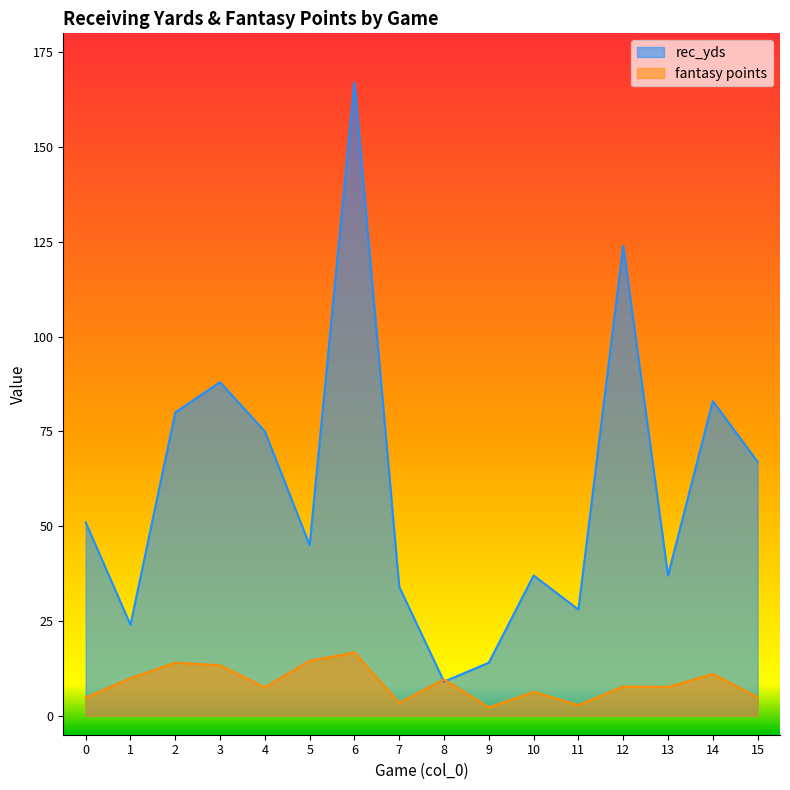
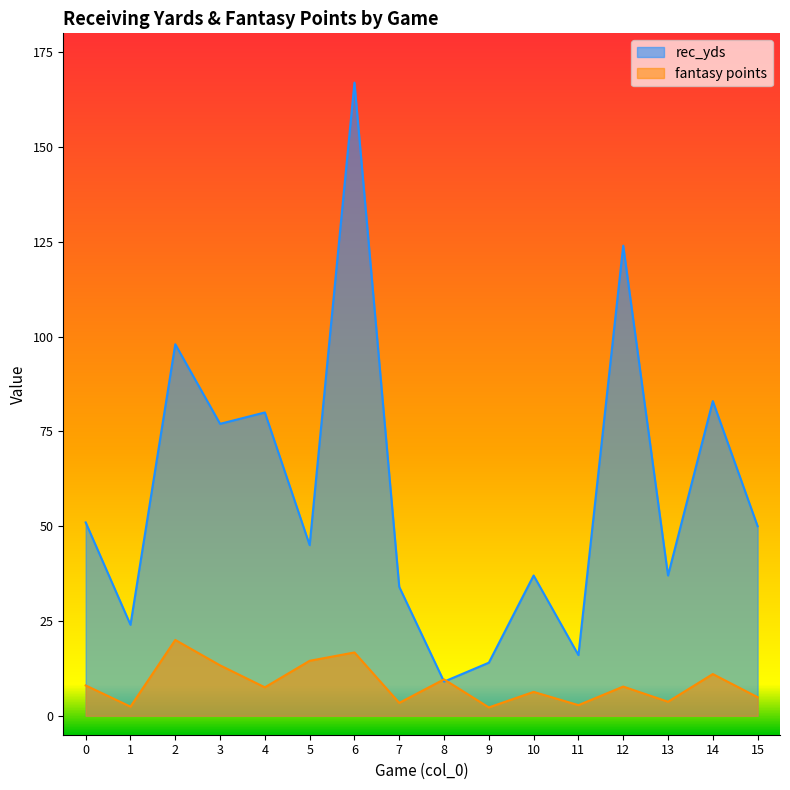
  {
    "rec_yds": {
      "0": 51,
      "1": 24,
-     "2": 80,
-     "3": 88,
-     "4": 75,
+     "2": 98,
+     "3": 77,
+     "4": 80,
      "5": 45,
      "6": 167,
      "7": 34,
      "9": 14,
      "10": 37,
-     "11": 28,
+     "11": 16,
      "12": 124,
      "13": 37,
      "14": 83,
-     "15": 67
+     "15": 50
    },
    "fantasy points": {
-     "0": 5,
-     "1": 10,
-     "2": 14,
+     "0": 8,
+     "1": 2,
+     "2": 20,
      "3": 13,
      "4": 8,
      "5": 15,
      "6": 17,
      "7": 3,
      "9": 2,
      "10": 6,
      "11": 3,
      "12": 8,
-     "13": 8,
+     "13": 4,
      "14": 11,
      "15": 5
    }
  }
